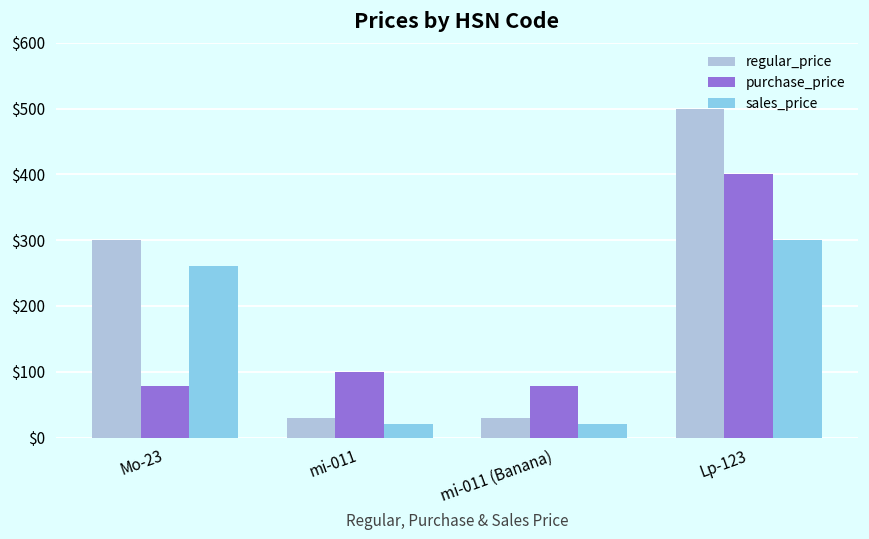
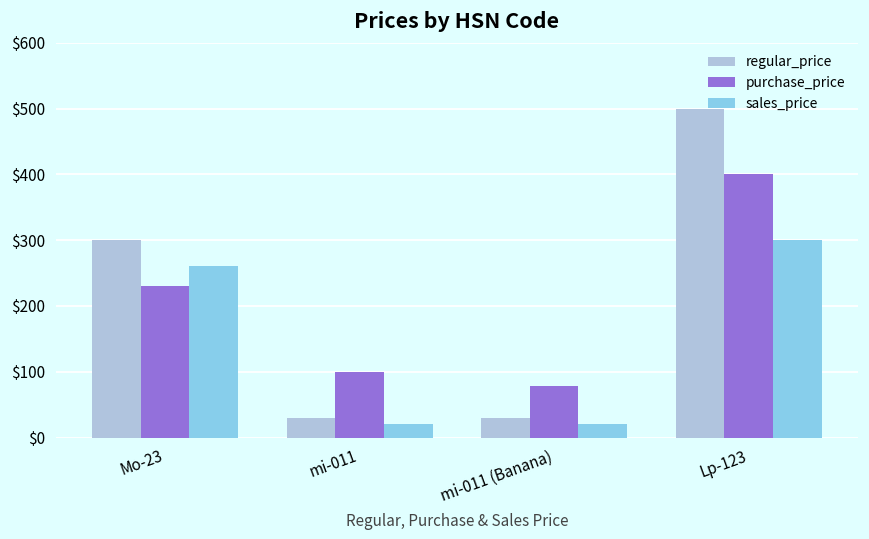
  {
    "purchase_price": {
-     "Mo-23": "$80",
+     "Mo-23": "$230",
      "mi-011": "$100",
      "mi-011 (Banana)": "$80",
      "Lp-123": "$400"
    }
  }
